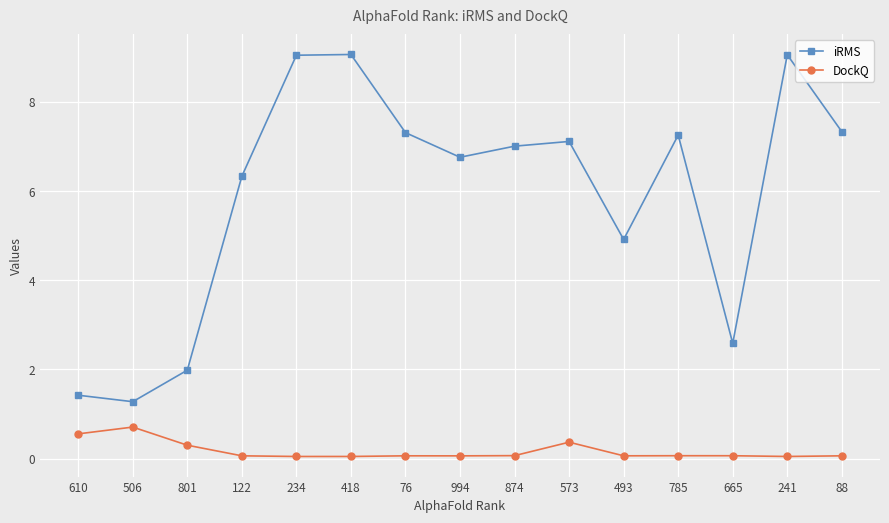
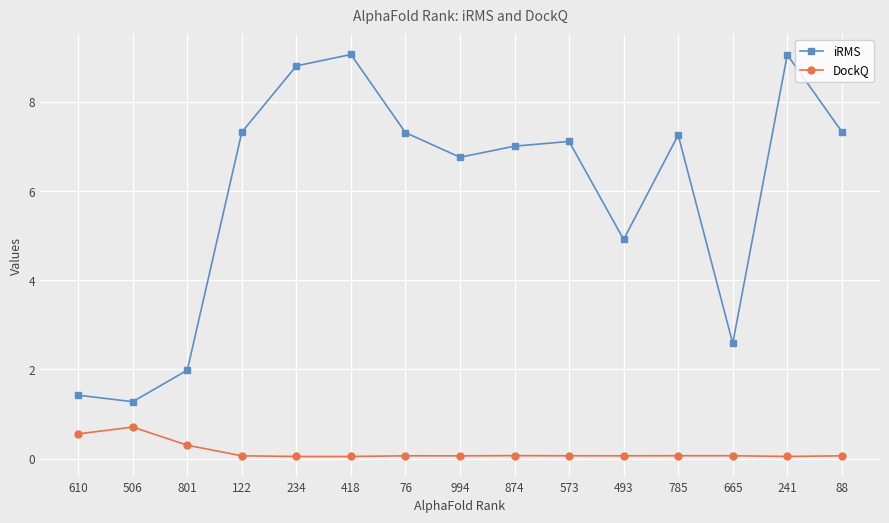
  {
    "iRMS": {
      "610": 1.4,
      "506": 1.3,
      "801": 2.0,
-     "122": 6.3,
-     "234": 9.0,
+     "122": 7.3,
+     "234": 8.8,
      "418": 9.1,
      "76": 7.3,
      "994": 6.8,
      "874": 7.0,
      "573": 7.1,
      "493": 4.9,
      "785": 7.3,
      "665": 2.6,
      "241": 9.1,
      "88": 7.3
    },
    "DockQ": {
      "610": 0.6,
      "506": 0.7,
      "801": 0.3,
      "122": 0.1,
      "234": 0.0,
      "418": 0.0,
      "76": 0.1,
      "994": 0.1,
      "874": 0.1,
-     "573": 0.4,
+     "573": 0.1,
      "493": 0.1,
      "785": 0.1,
      "665": 0.1,
      "241": 0.0,
      "88": 0.1
    }
  }
